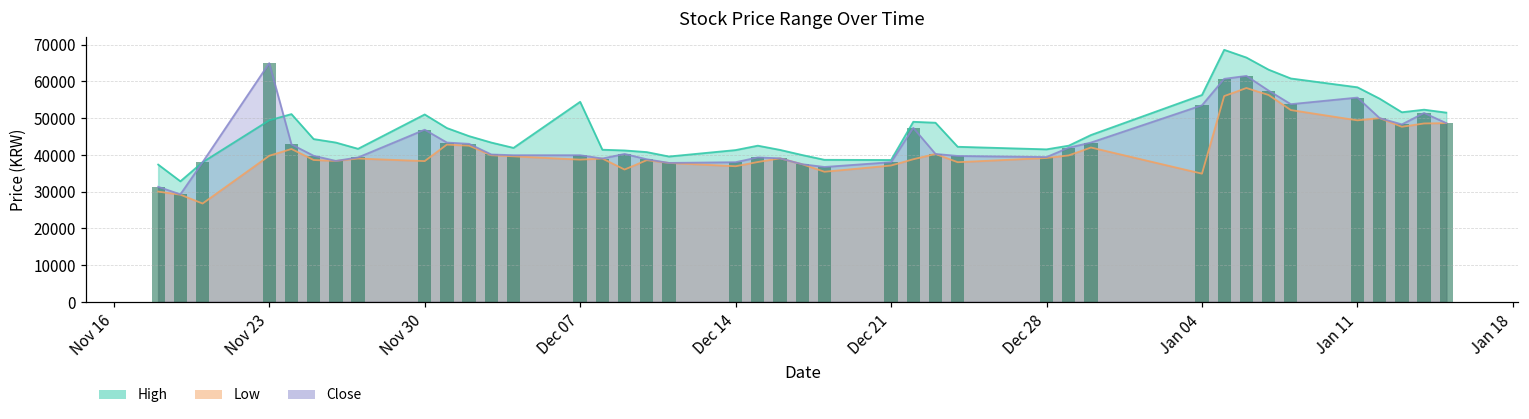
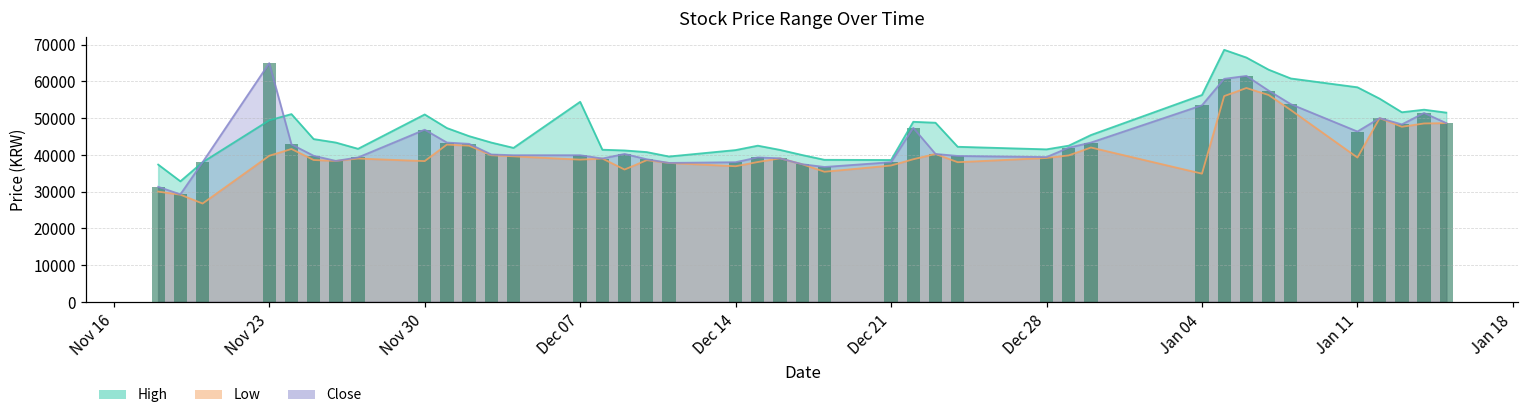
  {
    "High": {
      "Nov 23": 49000,
      "Nov 30": 51000,
      "Dec 07": 54000,
      "Dec 14": 41000,
      "Dec 28": 42000,
      "Jan 04": 56000,
      "Jan 11": 58000
    },
    "Close": {
      "Nov 23": 65000,
      "Nov 30": 47000,
      "Dec 07": 40000,
      "Dec 14": 38000,
      "Dec 21": 38000,
      "Dec 28": 39000,
      "Jan 04": 54000,
-     "Jan 11": 56000
+     "Jan 11": 46000
    },
    "Low": {
      "Nov 23": 40000,
      "Nov 30": 38000,
      "Dec 07": 39000,
      "Dec 14": 37000,
      "Dec 21": 37000,
      "Jan 04": 35000,
-     "Jan 11": 49000
+     "Jan 11": 39000
    }
  }
